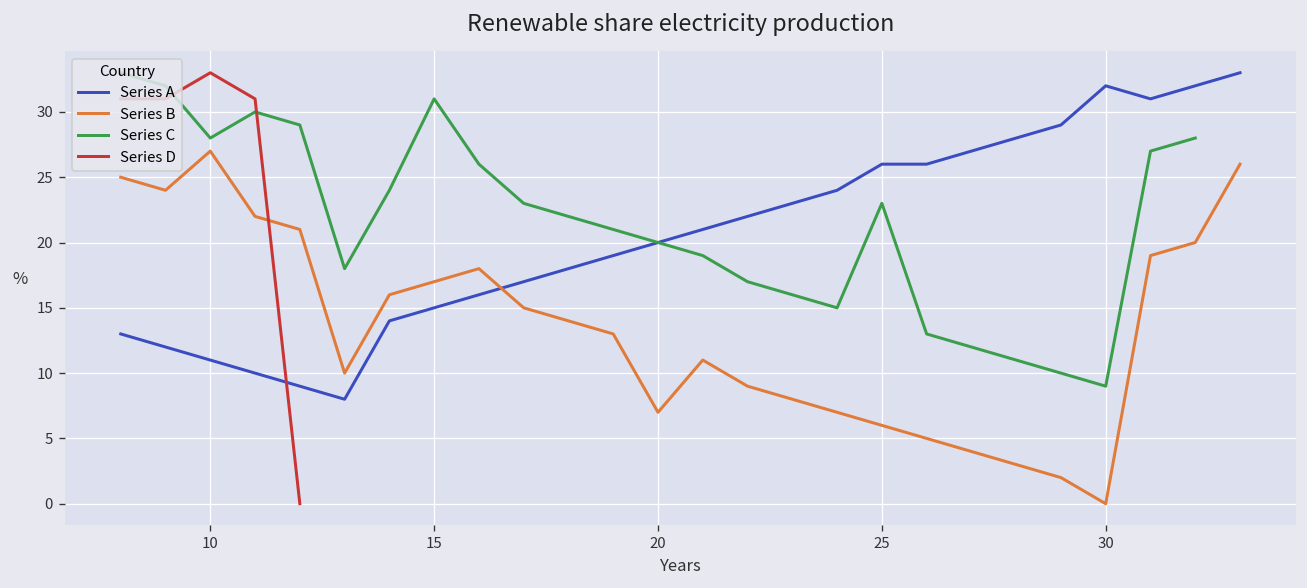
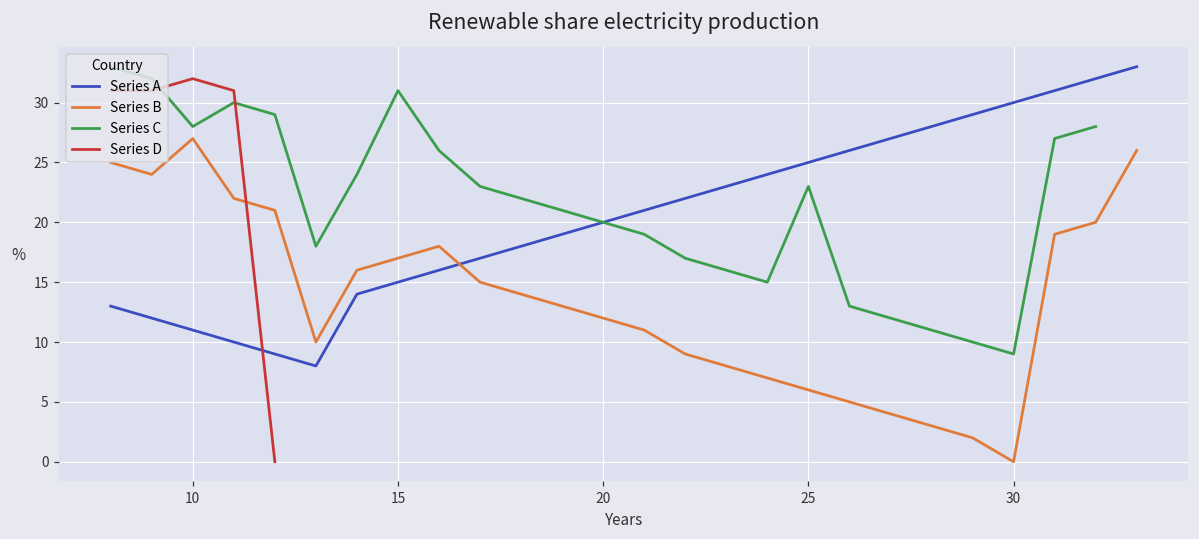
  {
    "Series A": {
      "10": 11,
      "15": 15,
-     "25": 26,
-     "30": 32
+     "25": 25,
+     "30": 30
    },
    "Series B": {
      "10": 27,
      "15": 17,
-     "20": 7,
+     "20": 12,
      "25": 6,
      "30": 0
    },
    "Series C": {
      "10": 28,
      "15": 31,
      "25": 23,
      "30": 9
    },
    "Series D": {
-     "10": 33
+     "10": 32
    }
  }
